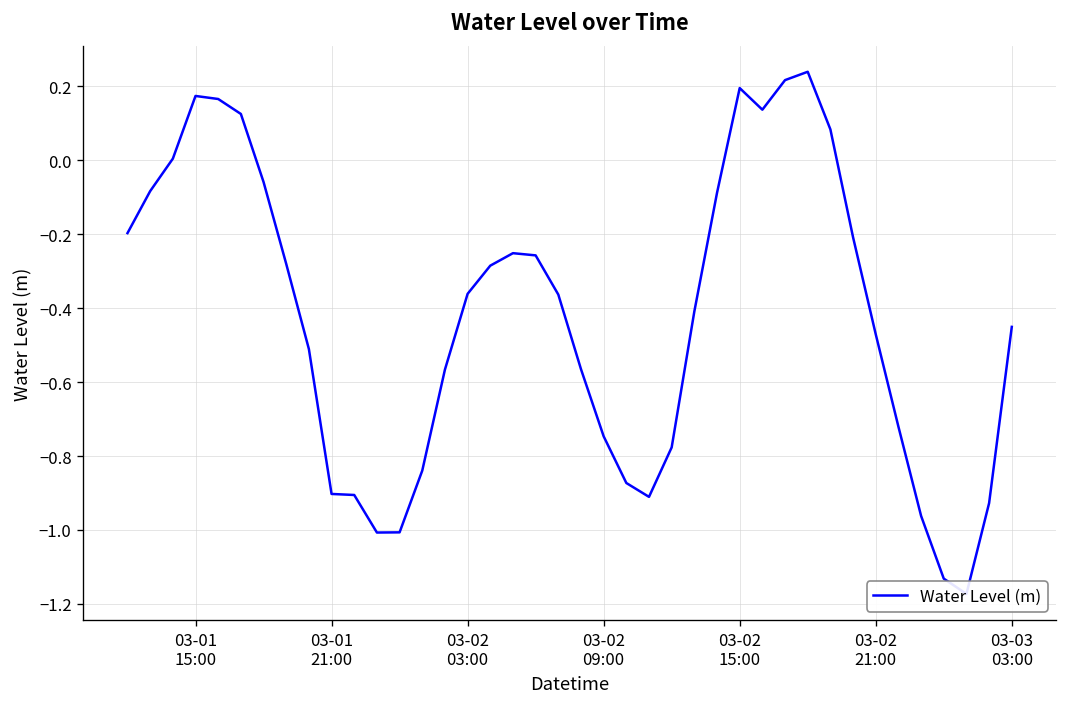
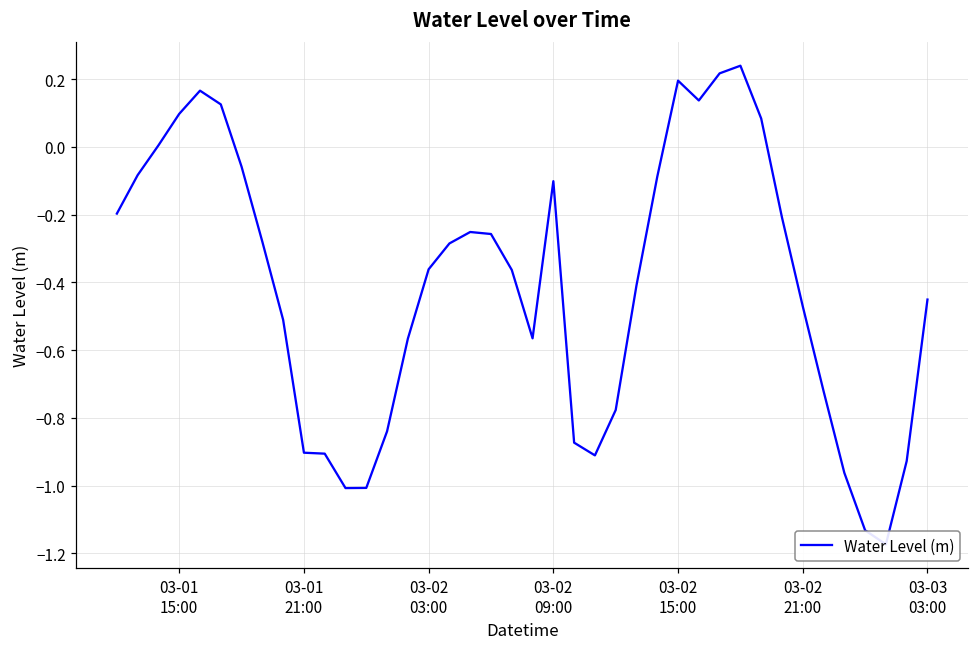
  {
-   "03-01 15:00": 0.17,
+   "03-01 15:00": 0.10,
    "03-01 21:00": -0.90,
    "03-02 03:00": -0.36,
-   "03-02 09:00": -0.75,
+   "03-02 09:00": -0.10,
    "03-02 15:00": 0.20,
    "03-02 21:00": -0.47,
    "03-03 03:00": -0.45
  }
